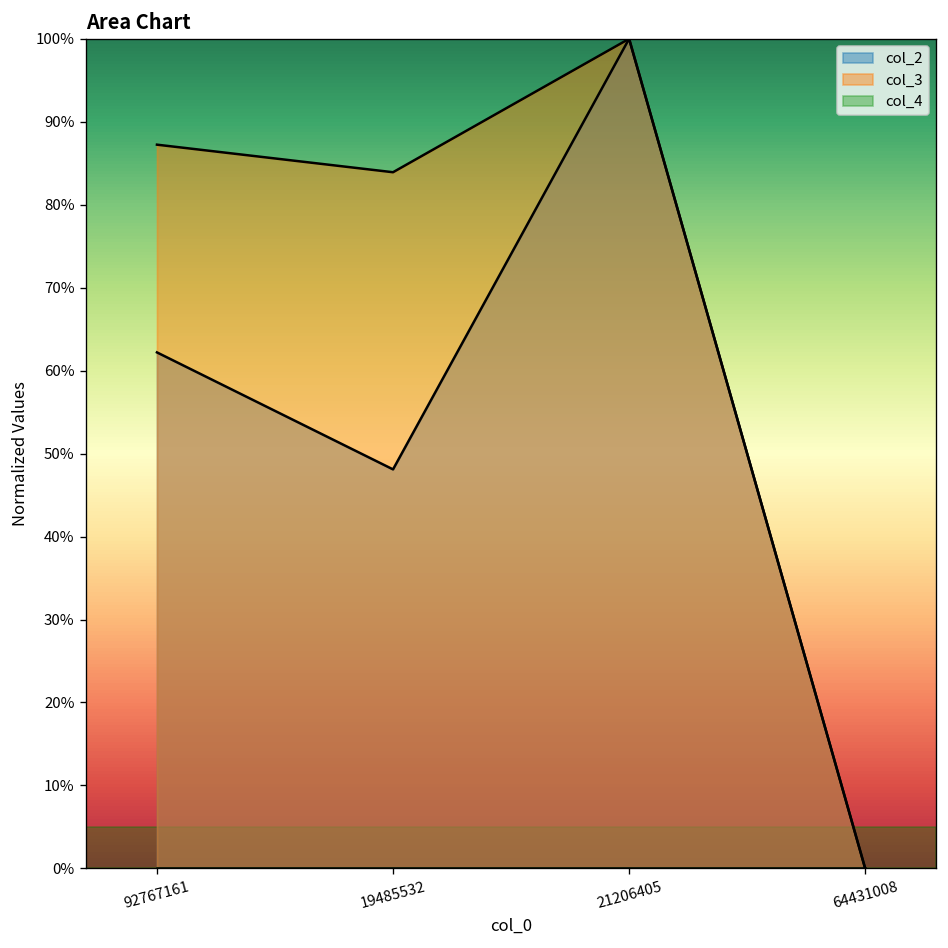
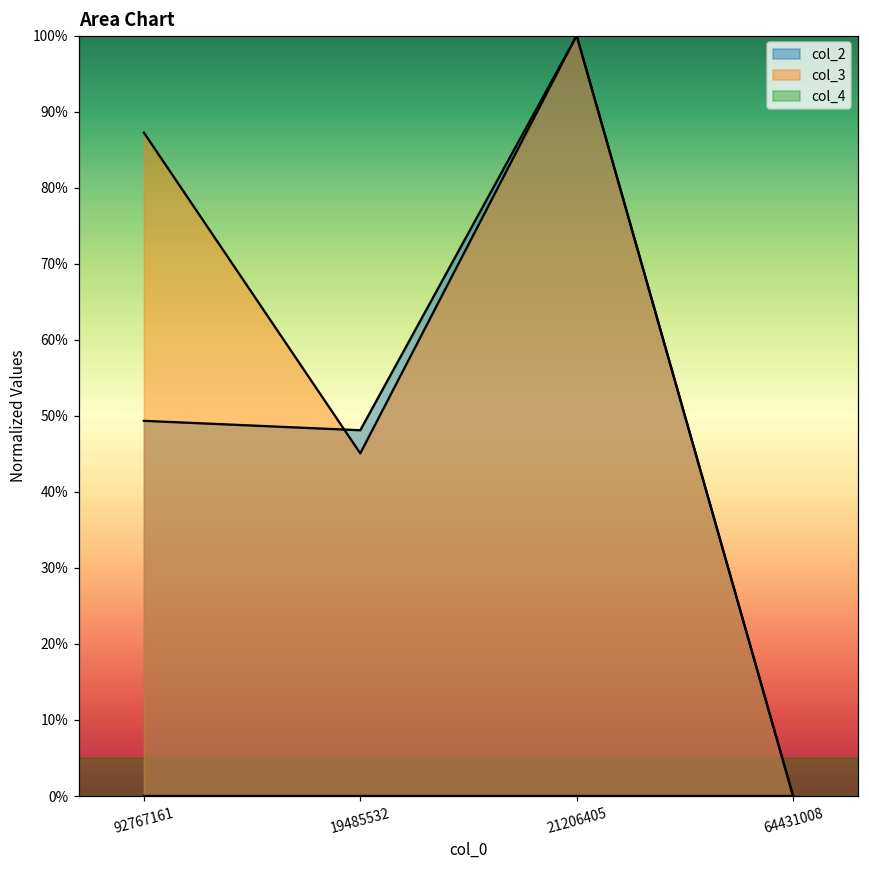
  {
    "col_2": {
-     "92767161": "62%",
+     "92767161": "49%",
      "19485532": "48%"
    },
    "col_3": {
      "92767161": "87%",
-     "19485532": "84%"
+     "19485532": "45%"
    },
    "col_4": {
      "92767161": "0%",
      "19485532": "0%",
      "21206405": "0%"
    }
  }
